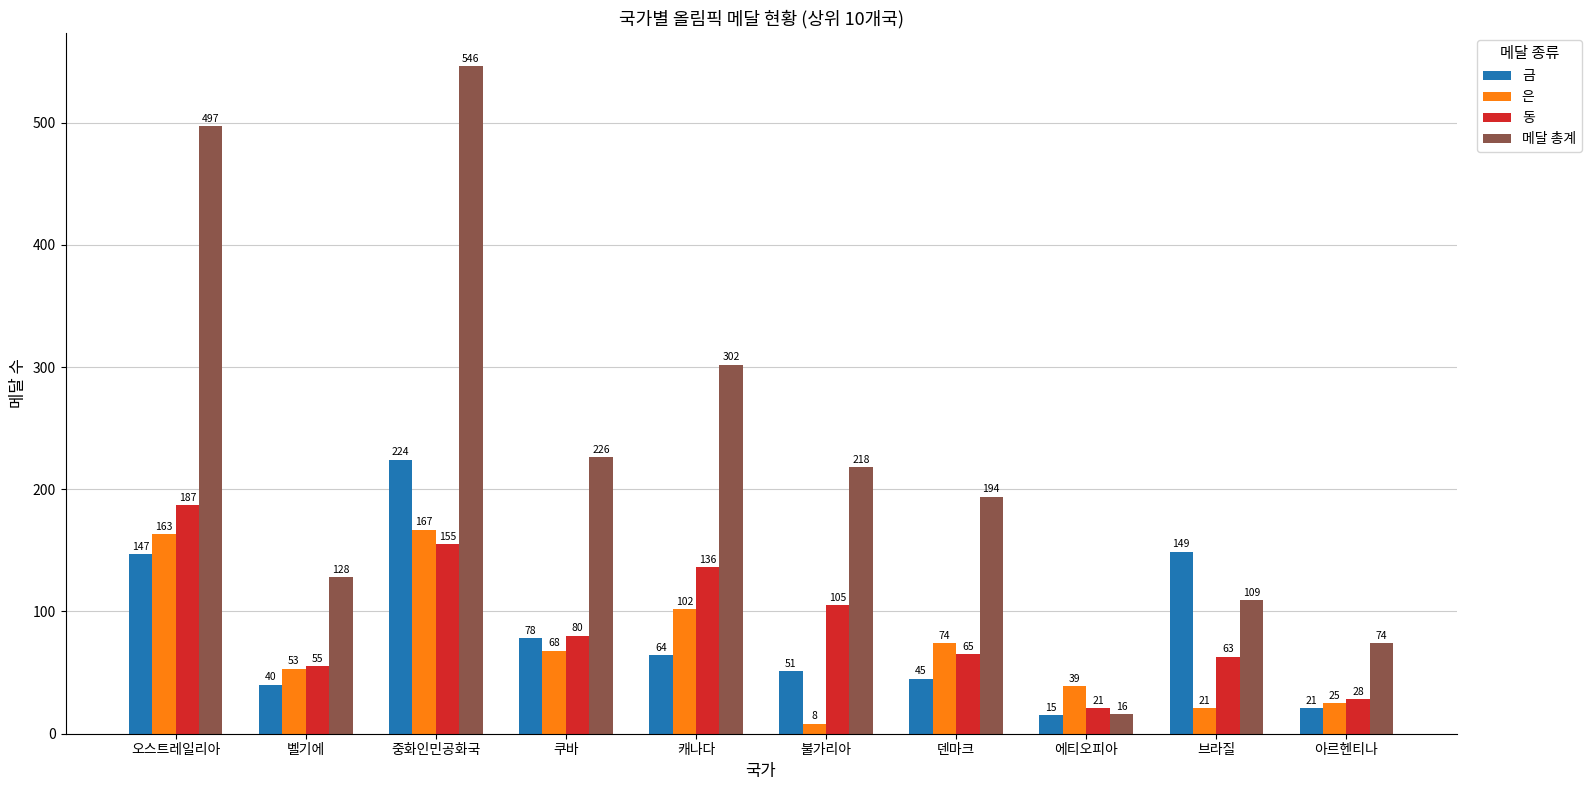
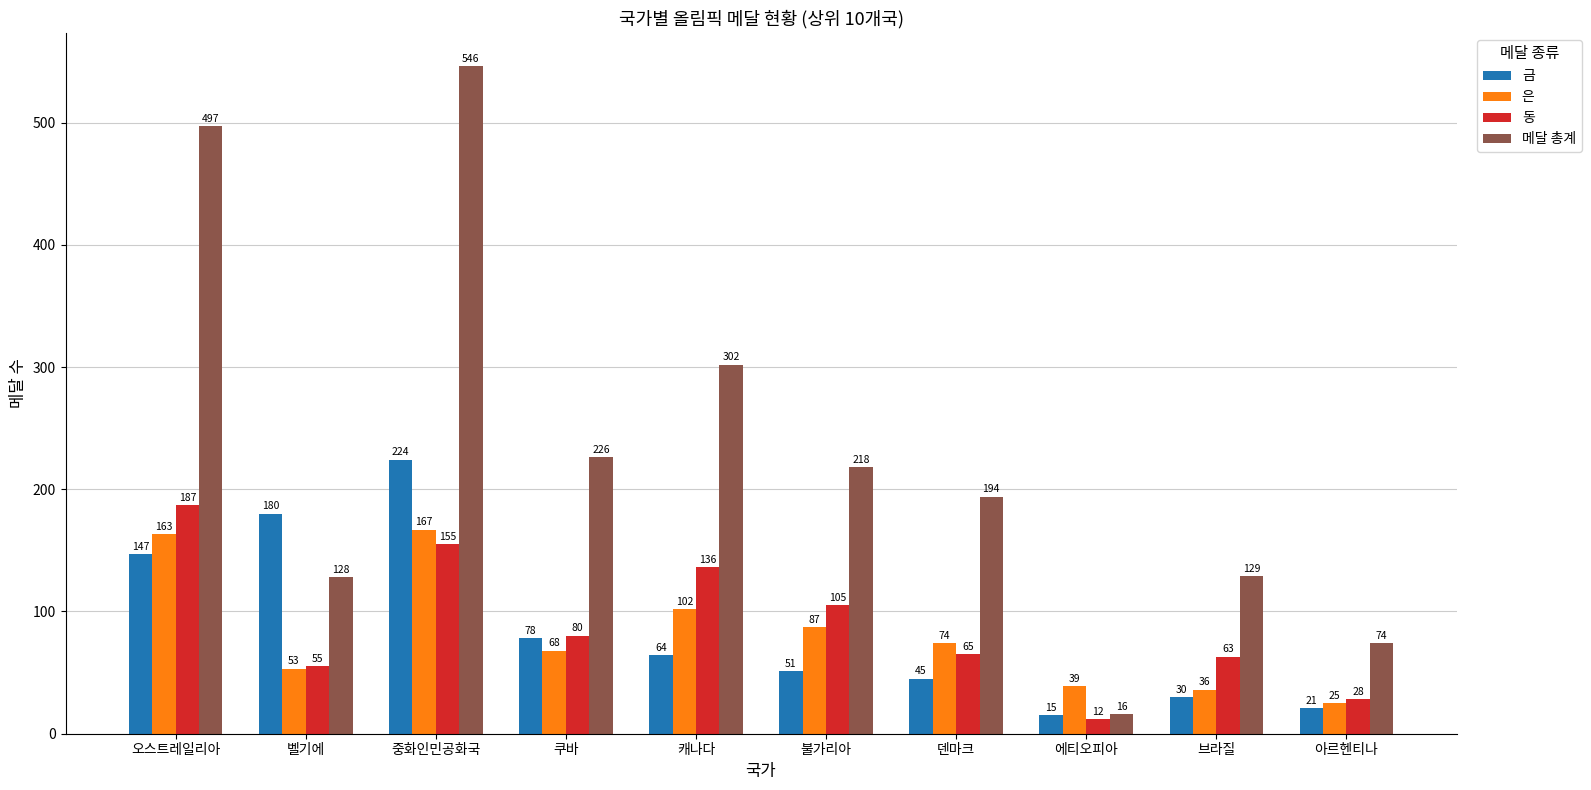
  {
    "금": {
      "오스트레일리아": 147,
-     "벨기에": 40,
+     "벨기에": 180,
      "중화인민공화국": 224,
      "쿠바": 78,
      "캐나다": 64,
      "불가리아": 51,
      "덴마크": 45,
      "에티오피아": 15,
-     "브라질": 149,
+     "브라질": 30,
      "아르헨티나": 21
    },
    "은": {
      "오스트레일리아": 163,
      "벨기에": 53,
      "중화인민공화국": 167,
      "쿠바": 68,
      "캐나다": 102,
-     "불가리아": 8,
+     "불가리아": 87,
      "덴마크": 74,
      "에티오피아": 39,
-     "브라질": 21,
+     "브라질": 36,
      "아르헨티나": 25
    },
    "동": {
      "오스트레일리아": 187,
      "벨기에": 55,
      "중화인민공화국": 155,
      "쿠바": 80,
      "캐나다": 136,
      "불가리아": 105,
      "덴마크": 65,
-     "에티오피아": 21,
+     "에티오피아": 12,
      "브라질": 63,
      "아르헨티나": 28
    },
    "메달 총계": {
      "오스트레일리아": 497,
      "벨기에": 128,
      "중화인민공화국": 546,
      "쿠바": 226,
      "캐나다": 302,
      "불가리아": 218,
      "덴마크": 194,
      "에티오피아": 16,
-     "브라질": 109,
+     "브라질": 129,
      "아르헨티나": 74
    }
  }
